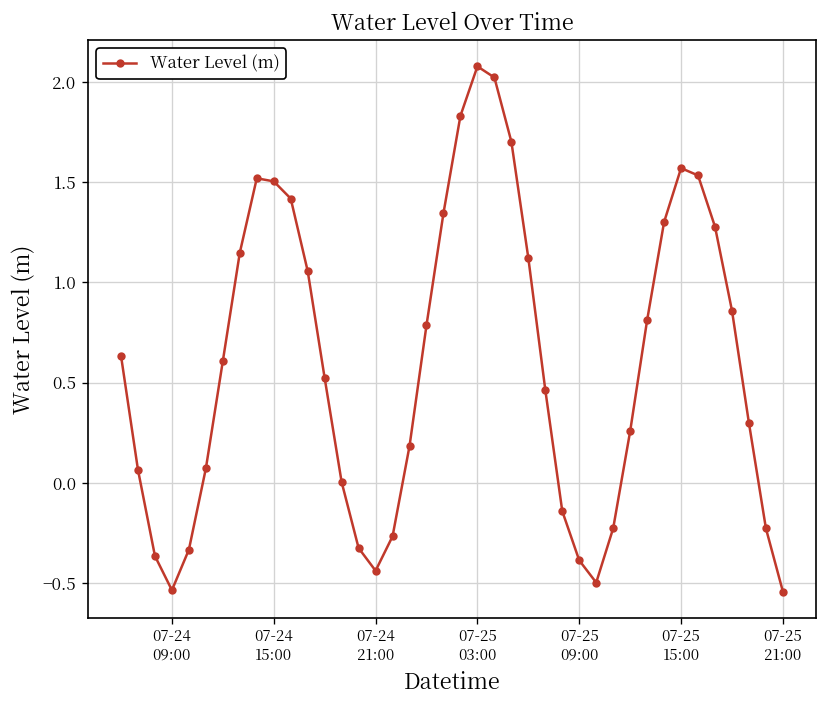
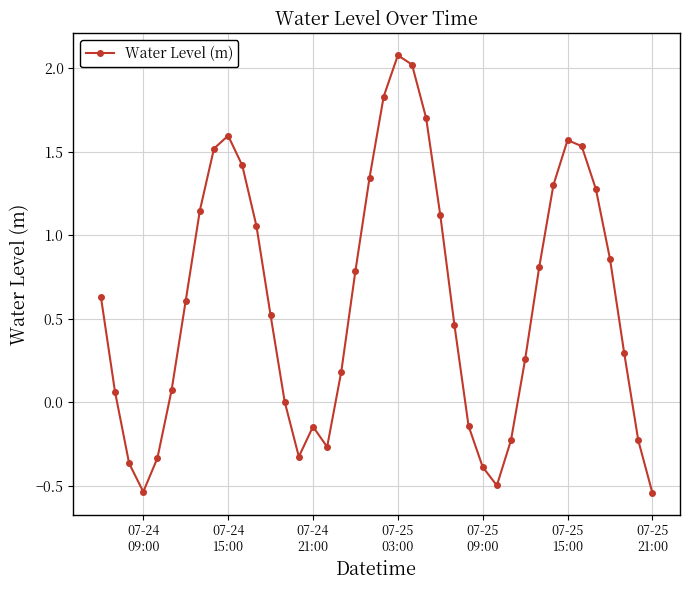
  {
    "07-24 09:00": -0.53,
-   "07-24 15:00": 1.50,
-   "07-24 21:00": -0.44,
+   "07-24 15:00": 1.60,
+   "07-24 21:00": -0.14,
    "07-25 03:00": 2.08,
    "07-25 09:00": -0.39,
    "07-25 15:00": 1.57,
    "07-25 21:00": -0.54
  }
